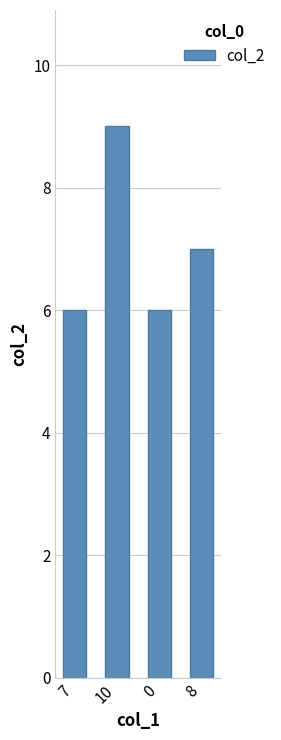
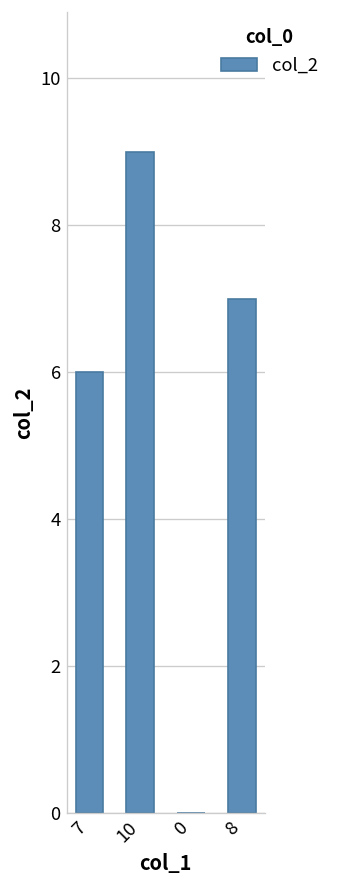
  {
    "7": 6,
    "10": 9,
-   "0": 6,
+   "0": 0,
    "8": 7
  }
